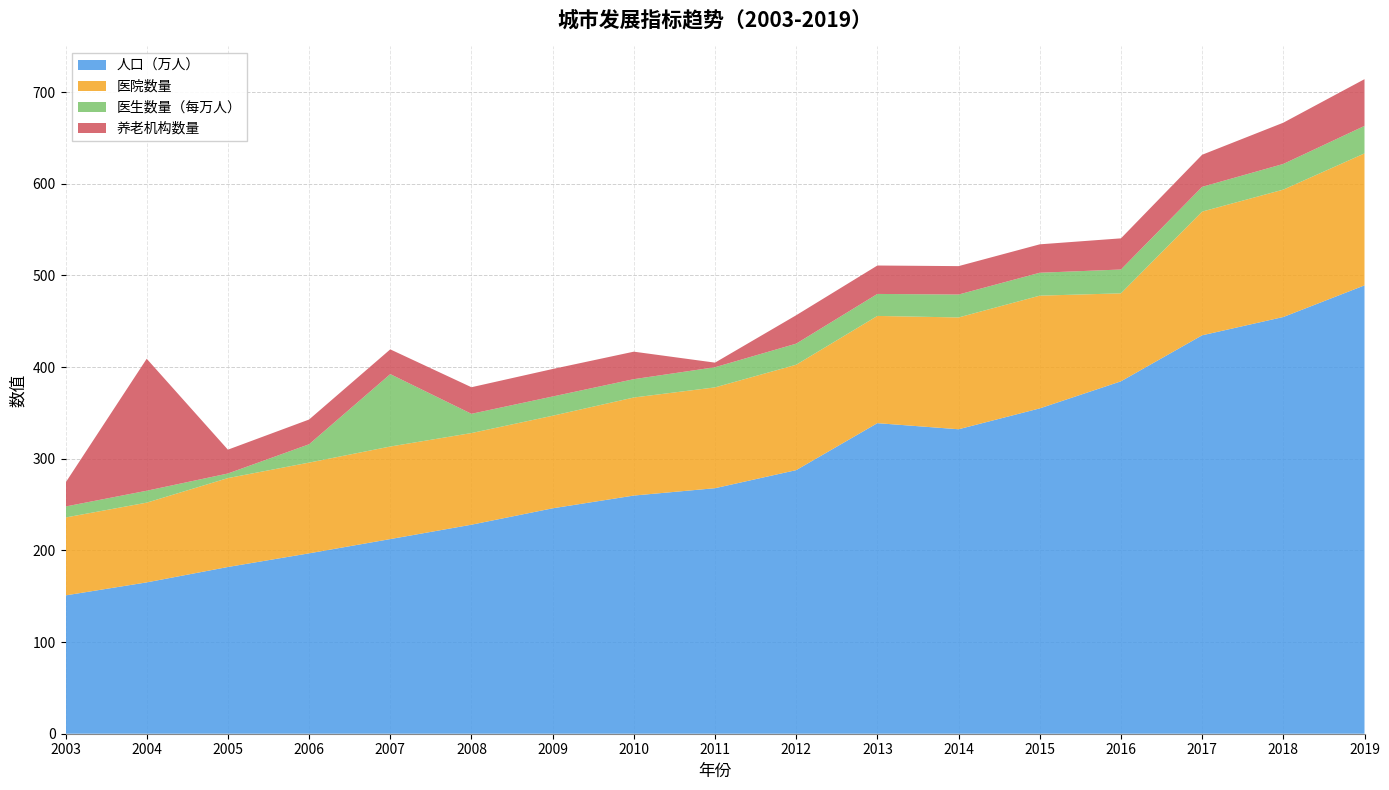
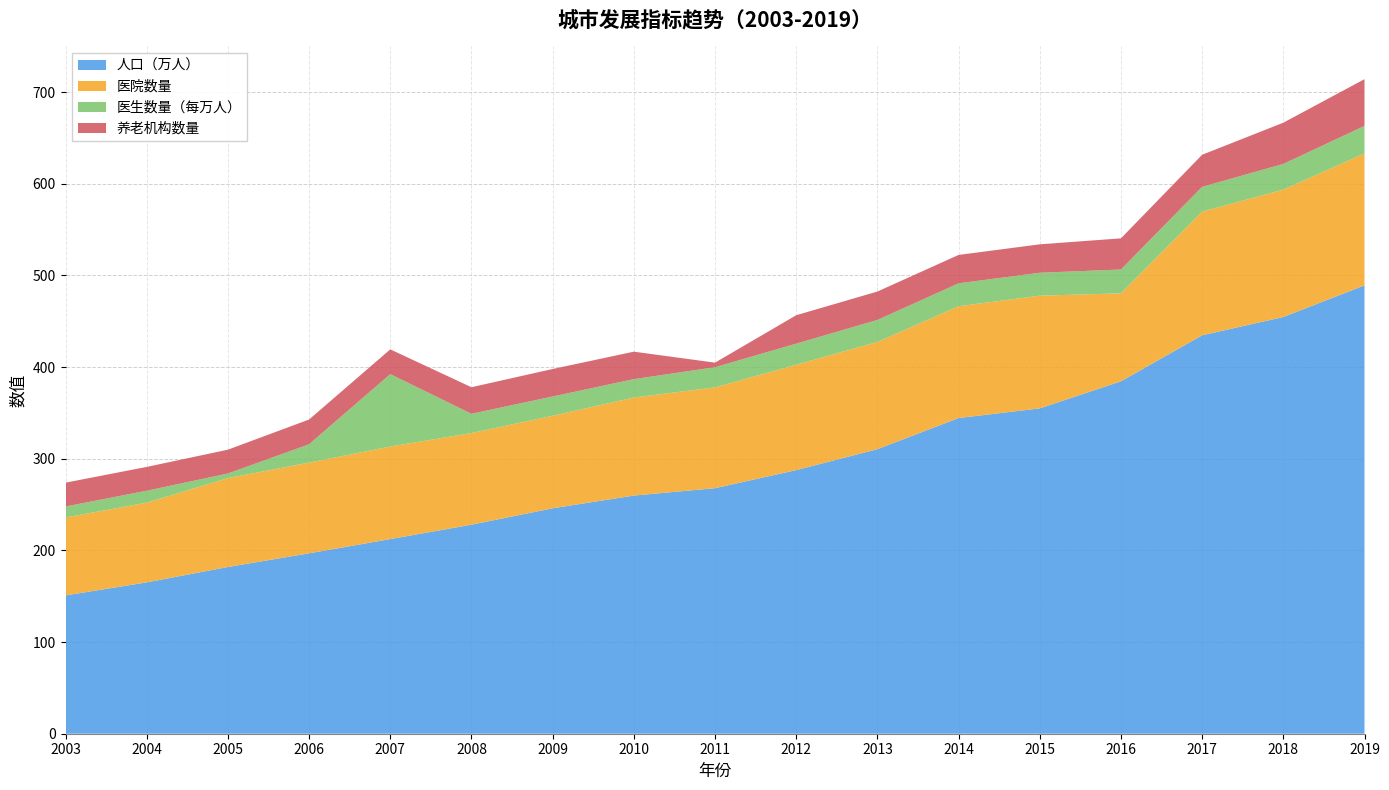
  {
    "人口（万人）": {
      "2003": 150,
      "2004": 170,
      "2005": 180,
      "2006": 200,
      "2007": 210,
      "2008": 230,
      "2009": 250,
      "2010": 260,
      "2011": 270,
      "2012": 290,
-     "2013": 340,
-     "2014": 330,
+     "2013": 310,
+     "2014": 340,
      "2015": 350,
      "2016": 380,
      "2017": 430,
      "2018": 450,
      "2019": 490
    },
    "医院数量": {
      "2003": 90,
      "2004": 90,
      "2005": 100,
      "2006": 100,
      "2007": 100,
      "2008": 100,
      "2009": 100,
      "2010": 110,
      "2011": 110,
      "2012": 120,
      "2013": 120,
      "2014": 120,
      "2015": 120,
      "2016": 100,
      "2017": 140,
      "2018": 140,
      "2019": 140
    },
    "医生数量（每万人）": {
      "2003": 10,
      "2004": 10,
      "2005": 10,
      "2006": 20,
      "2007": 80,
      "2008": 20,
      "2009": 20,
      "2010": 20,
      "2011": 20,
      "2012": 20,
      "2013": 20,
      "2014": 30,
      "2015": 30,
      "2016": 30,
      "2017": 30,
      "2018": 30,
      "2019": 30
    },
    "养老机构数量": {
      "2003": 30,
-     "2004": 140,
+     "2004": 30,
      "2005": 30,
      "2006": 30,
      "2007": 30,
      "2008": 30,
      "2009": 30,
      "2010": 30,
      "2011": 10,
      "2012": 30,
      "2013": 30,
      "2014": 30,
      "2015": 30,
      "2016": 30,
      "2017": 40,
      "2018": 50,
      "2019": 50
    }
  }
